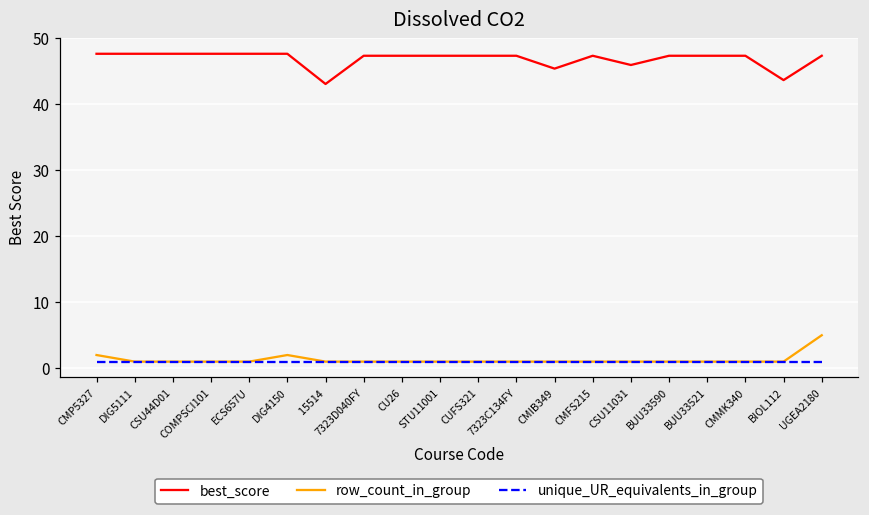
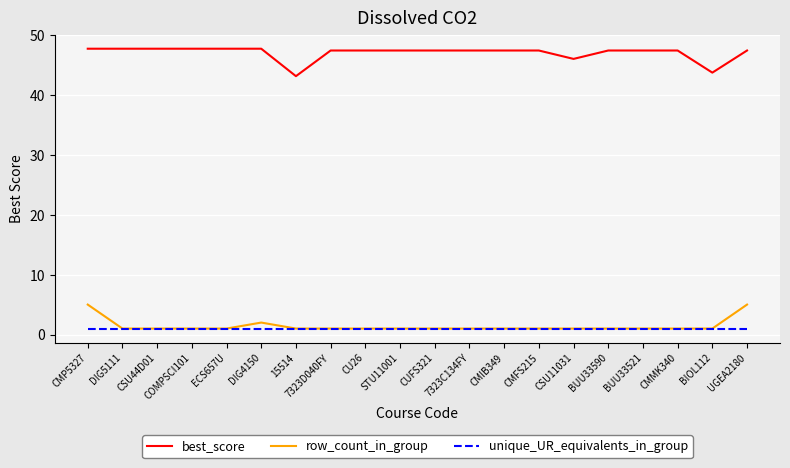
  {
    "best_score": {
      "CMP5327": 48,
      "DIG5111": 48,
      "CSU44D01": 48,
      "COMPSCI101": 48,
      "ECS657U": 48,
      "DIG4150": 48,
      "15514": 43,
      "7323D040FY": 47,
      "CU26": 47,
      "STU11001": 47,
      "CUFS321": 47,
      "7323C134FY": 47,
-     "CMIB349": 45,
+     "CMIB349": 47,
      "CMFS215": 47,
      "CSU11031": 46,
      "BUU33590": 47,
      "BUU33521": 47,
      "CMMK340": 47,
      "BIOL112": 44,
      "UGEA2180": 47
    },
    "row_count_in_group": {
-     "CMP5327": 2,
+     "CMP5327": 5,
      "DIG4150": 2,
      "UGEA2180": 5
    },
    "unique_UR_equivalents_in_group": {
      "CMP5327": 1,
      "DIG4150": 1,
      "UGEA2180": 1
    }
  }
